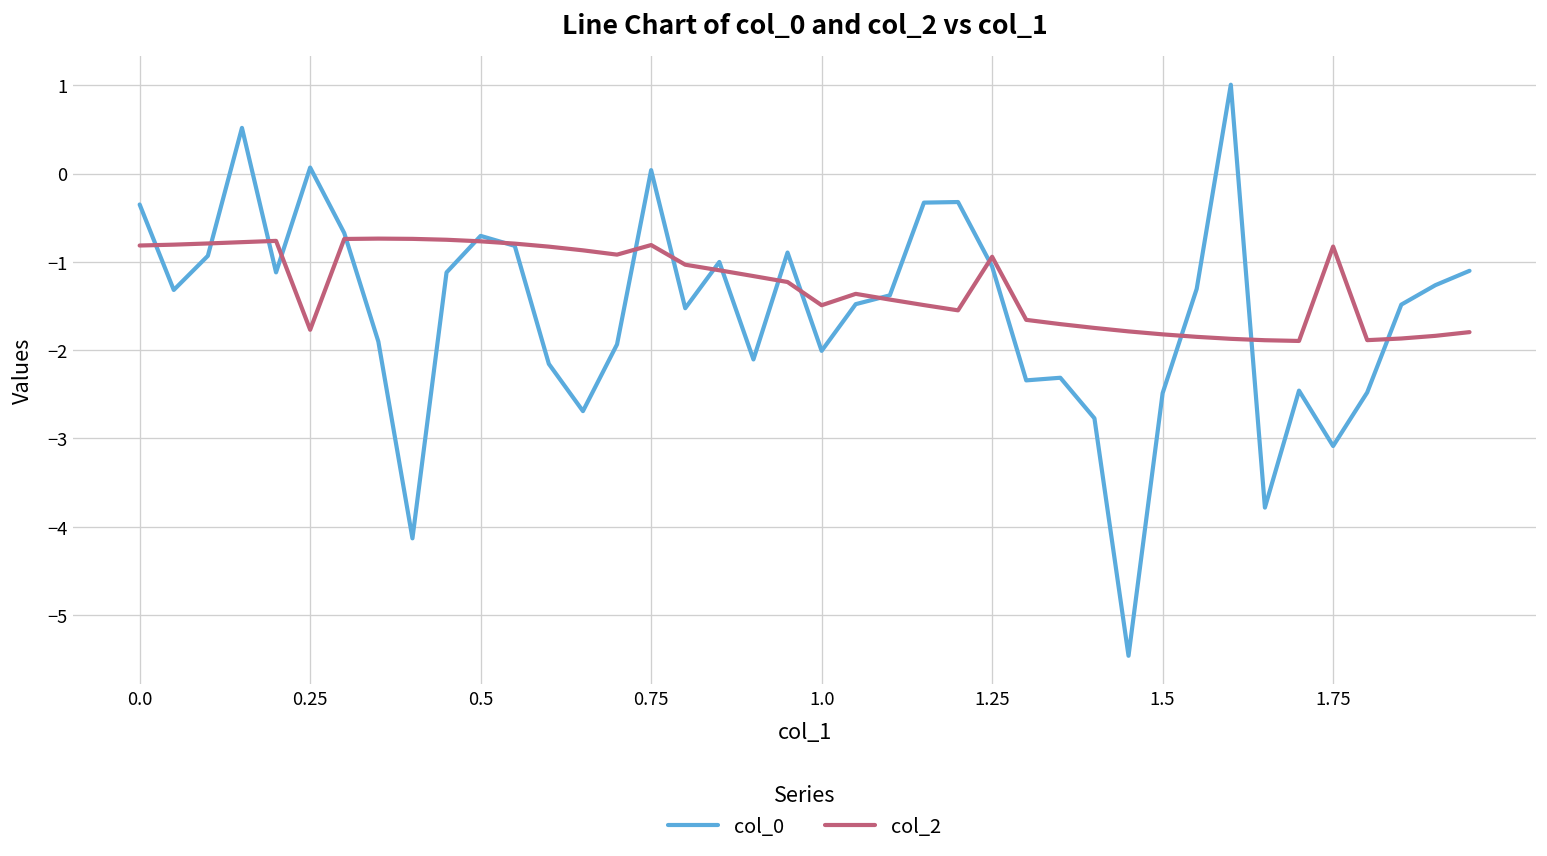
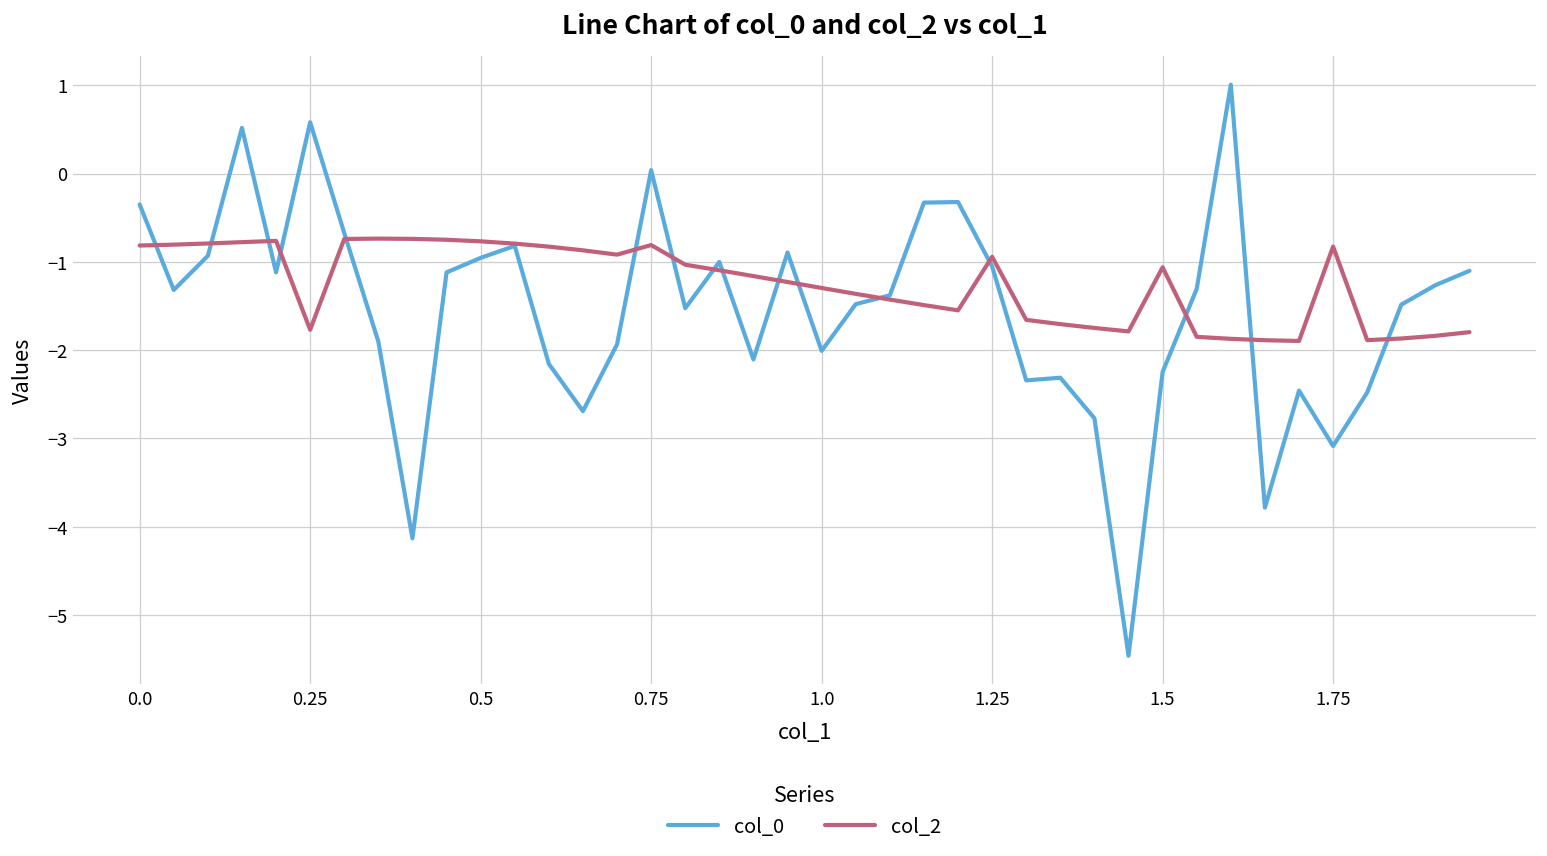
  {
    "col_0": {
      "0.0": -0.4,
-     "0.25": 0.1,
-     "0.5": -0.7,
+     "0.25": 0.6,
+     "0.5": -1.0,
      "0.75": 0.0,
      "1.0": -2.0,
      "1.25": -1.1,
-     "1.5": -2.5,
+     "1.5": -2.2,
      "1.75": -3.1
    },
    "col_2": {
      "0.0": -0.8,
      "0.25": -1.8,
      "0.5": -0.8,
      "0.75": -0.8,
-     "1.0": -1.5,
+     "1.0": -1.3,
      "1.25": -0.9,
-     "1.5": -1.8,
+     "1.5": -1.1,
      "1.75": -0.8
    }
  }
